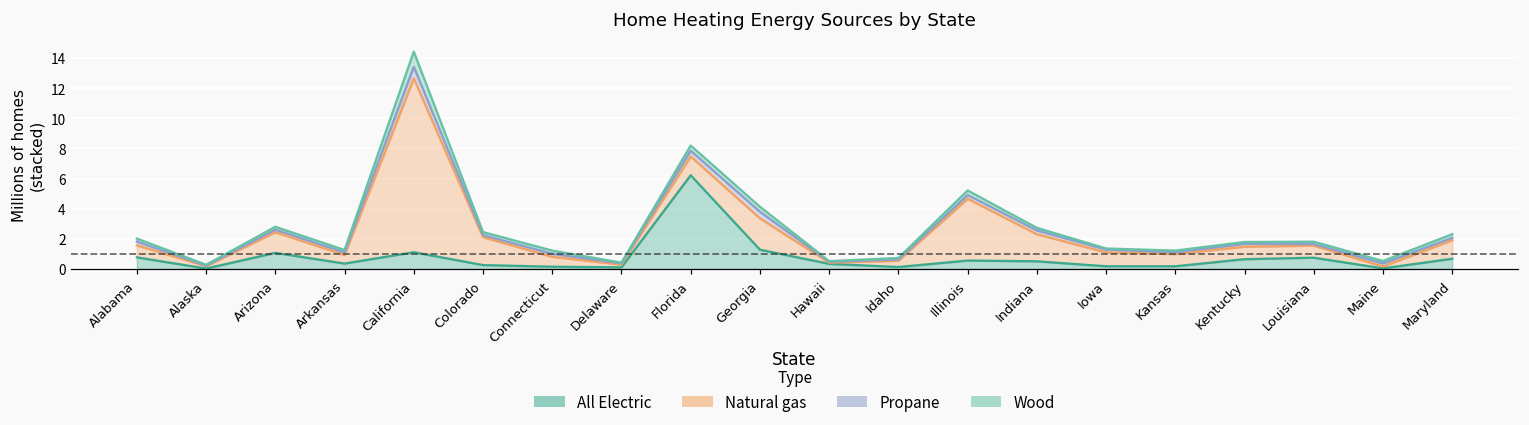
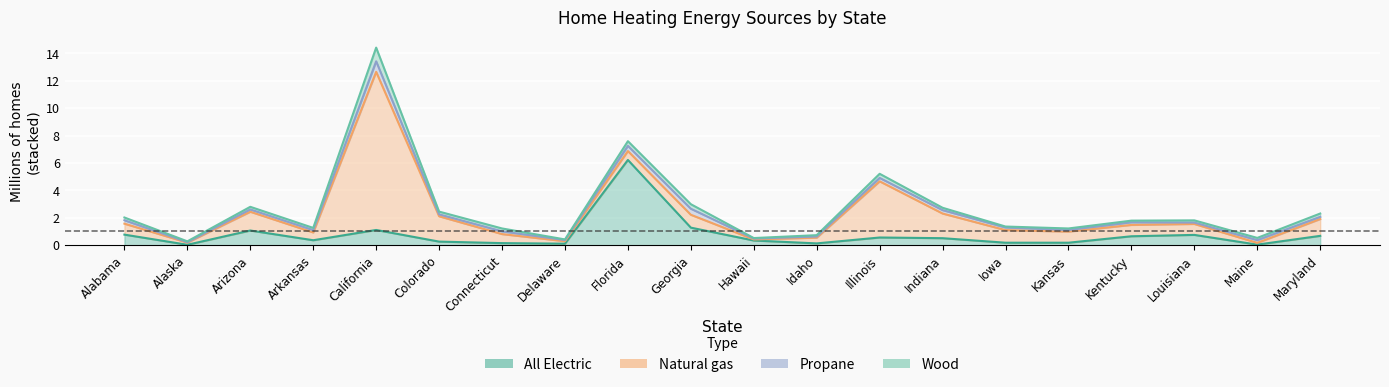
  {
    "Natural gas": {
      "Alabama": 0.8,
      "California": 11.5,
      "Connecticut": 0.7,
-     "Florida": 1.3,
-     "Georgia": 2.1,
+     "Florida": 0.7,
+     "Georgia": 0.9,
      "Illinois": 4.1,
      "Indiana": 1.8,
      "Iowa": 0.9,
      "Kentucky": 0.8
    }
  }
